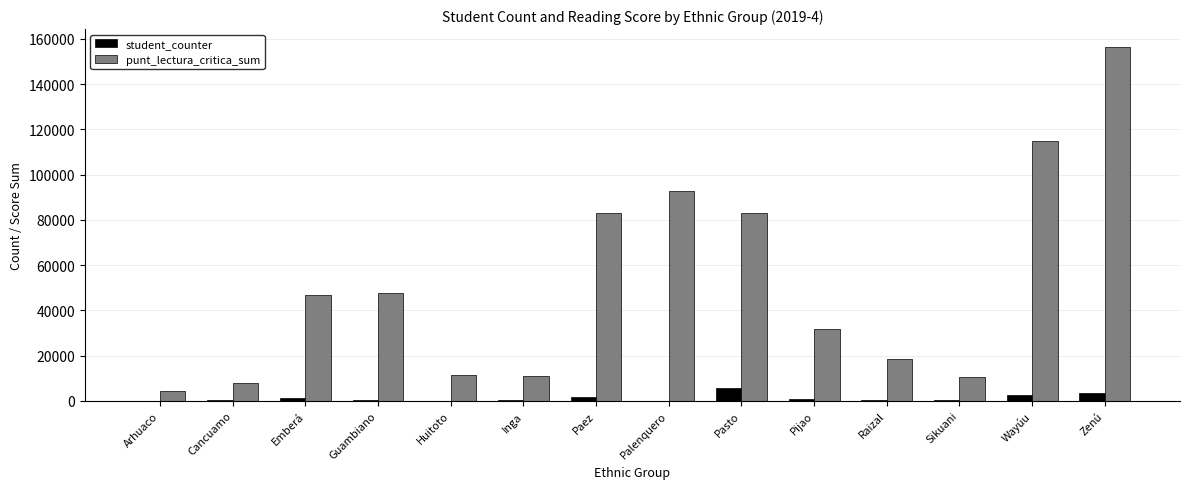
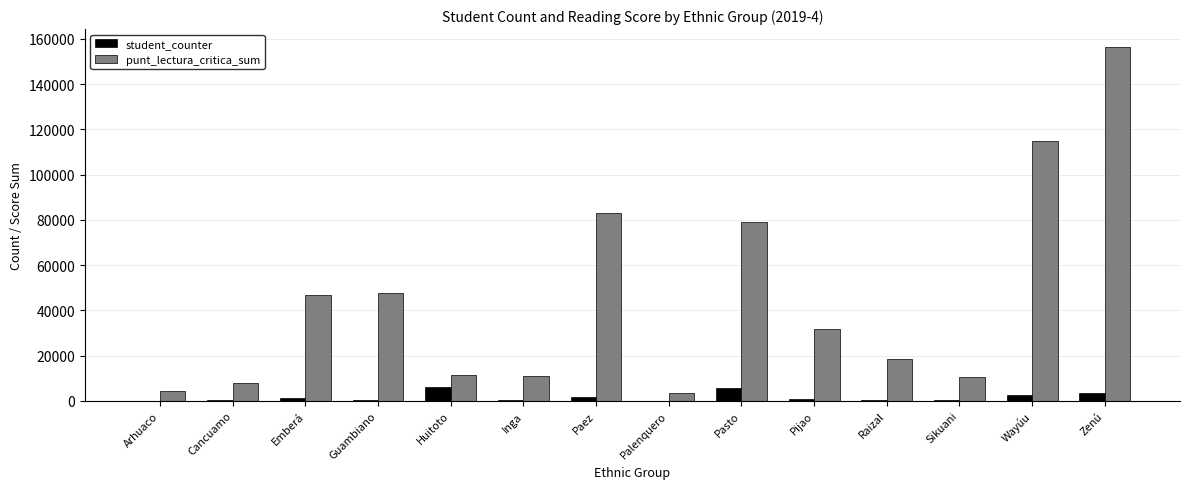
  {
    "student_counter": {
      "Emberá": 1000,
-     "Huitoto": 0,
+     "Huitoto": 6000,
      "Paez": 2000,
      "Pasto": 6000,
      "Wayúu": 3000,
      "Zenú": 3000
    },
    "punt_lectura_critica_sum": {
      "Arhuaco": 5000,
      "Cancuamo": 8000,
      "Emberá": 47000,
      "Guambiano": 48000,
      "Huitoto": 11000,
      "Inga": 11000,
      "Paez": 83000,
-     "Palenquero": 93000,
-     "Pasto": 83000,
+     "Palenquero": 3000,
+     "Pasto": 79000,
      "Pijao": 32000,
      "Raizal": 18000,
      "Sikuani": 10000,
      "Wayúu": 115000,
      "Zenú": 156000
    }
  }
